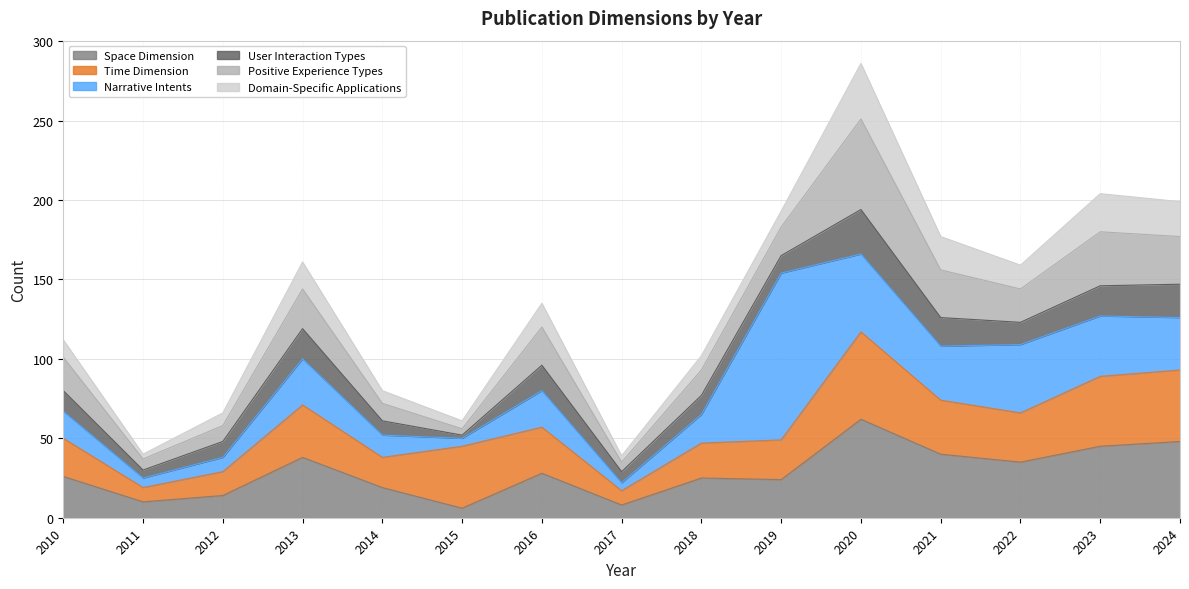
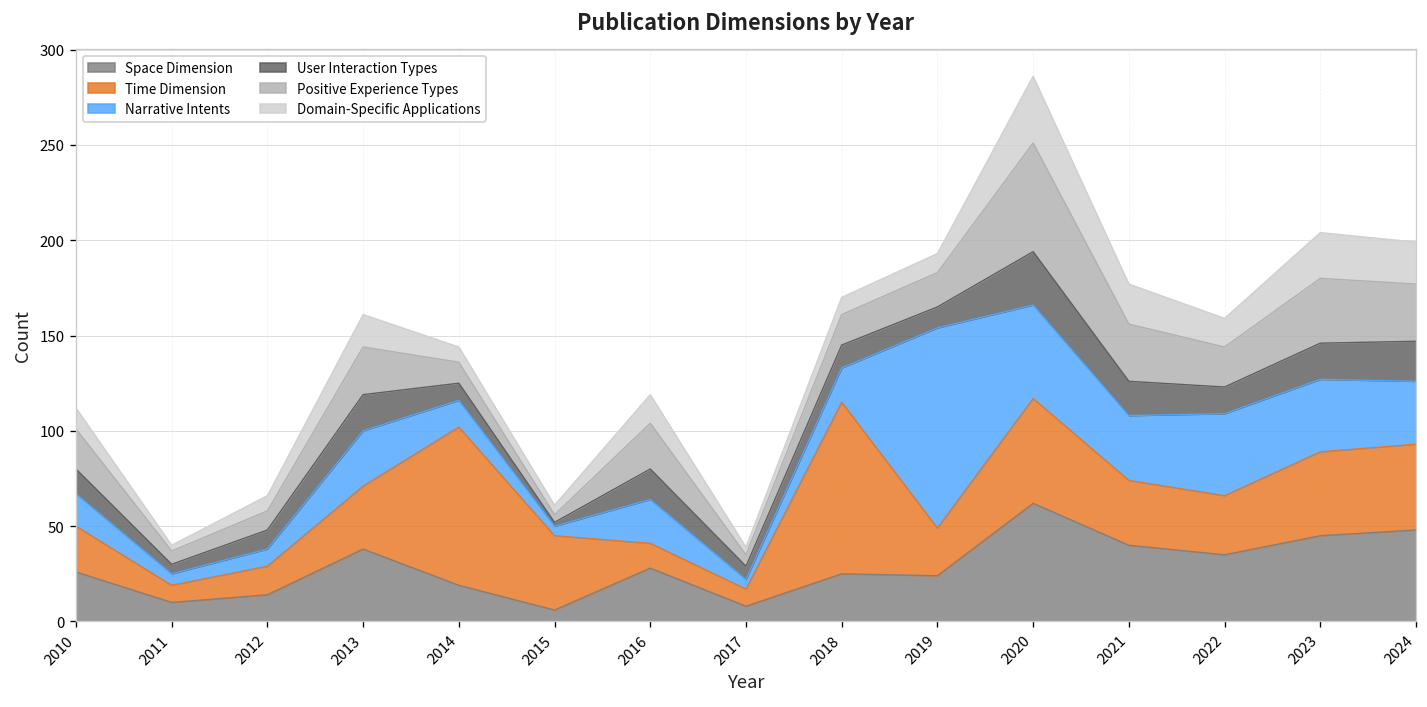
  {
    "Time Dimension": {
      "2010": 24,
      "2011": 9,
      "2012": 15,
      "2013": 33,
-     "2014": 19,
+     "2014": 83,
      "2015": 39,
-     "2016": 29,
+     "2016": 13,
      "2017": 9,
-     "2018": 22,
+     "2018": 90,
      "2019": 25,
      "2020": 55,
      "2021": 34,
      "2022": 31,
      "2023": 44,
      "2024": 45
    },
    "Narrative Intents": {
      "2010": 17,
      "2011": 6,
      "2012": 9,
      "2013": 29,
      "2014": 14,
      "2015": 5,
      "2016": 23,
      "2017": 5,
      "2018": 18,
      "2019": 105,
      "2020": 49,
      "2021": 34,
      "2022": 43,
      "2023": 38,
      "2024": 33
    }
  }
